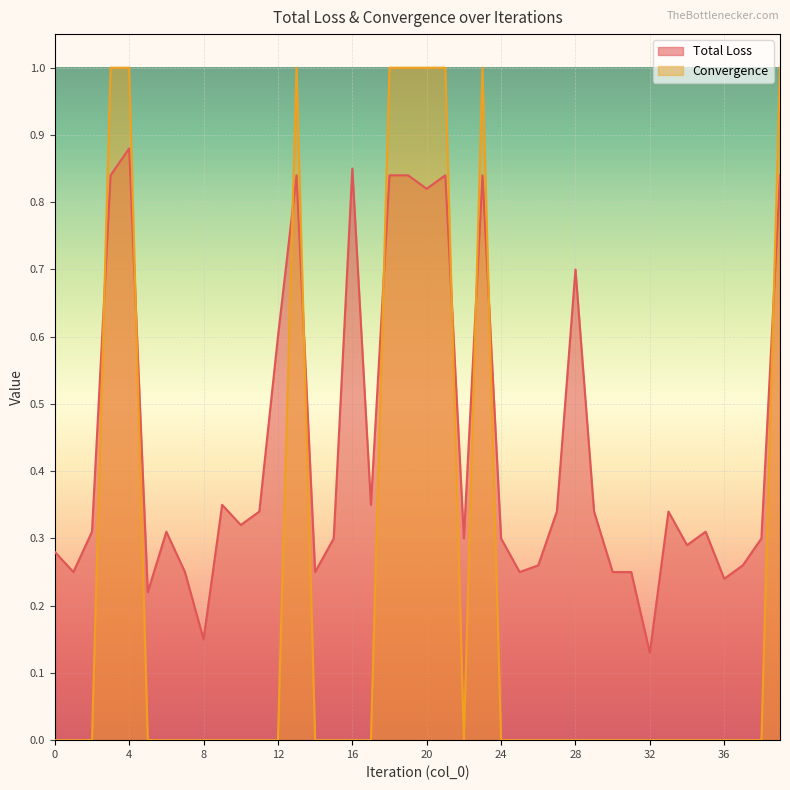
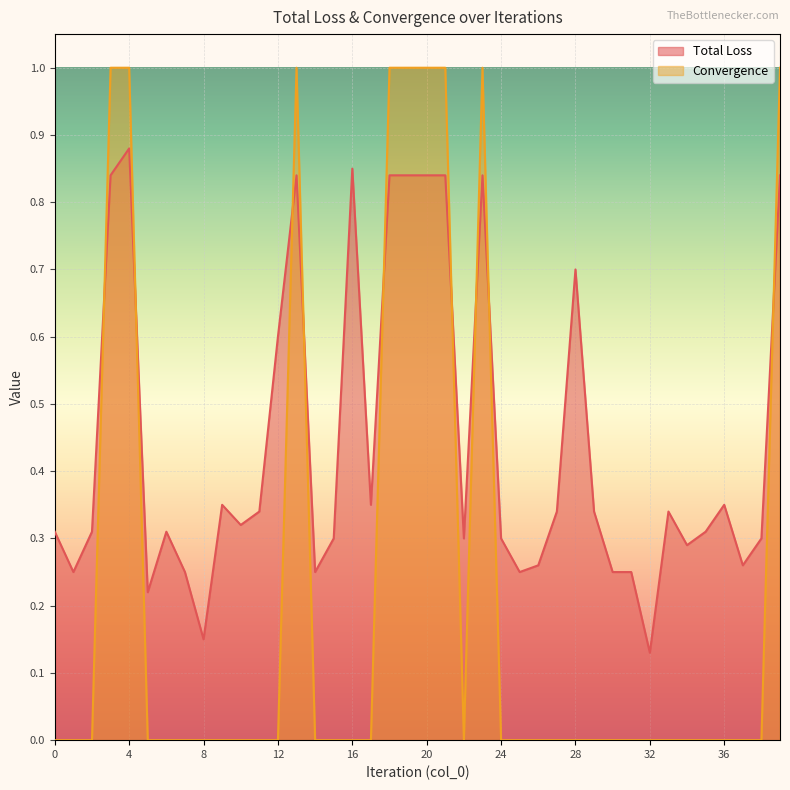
  {
    "Total Loss": {
-     "0": 0.28,
+     "0": 0.31,
      "4": 0.88,
      "8": 0.15,
      "12": 0.60,
      "16": 0.85,
-     "20": 0.82,
+     "20": 0.84,
      "24": 0.30,
      "28": 0.70,
      "32": 0.13,
-     "36": 0.24
+     "36": 0.35
    },
    "Convergence": {
      "0": 0.00,
      "4": 1.00,
      "8": 0.00,
      "12": 0.00,
      "16": 0.00,
      "20": 1.00,
      "24": 0.00,
      "28": 0.00,
      "32": 0.00,
      "36": 0.00
    }
  }
